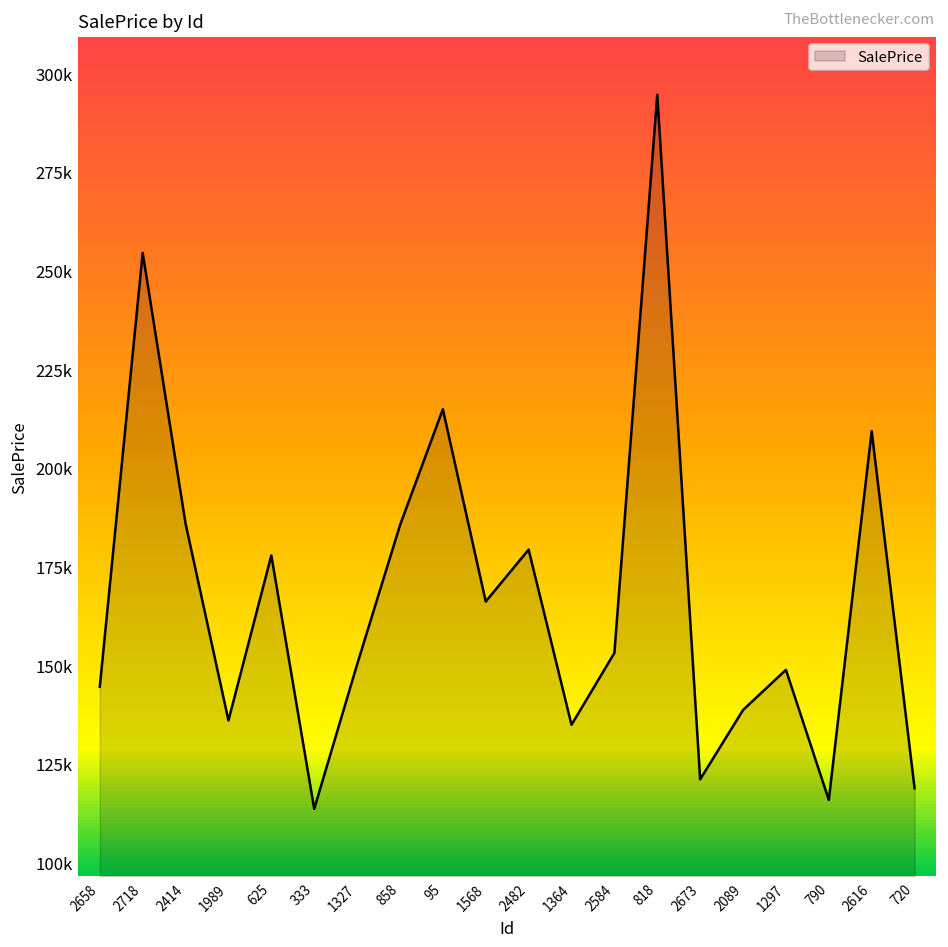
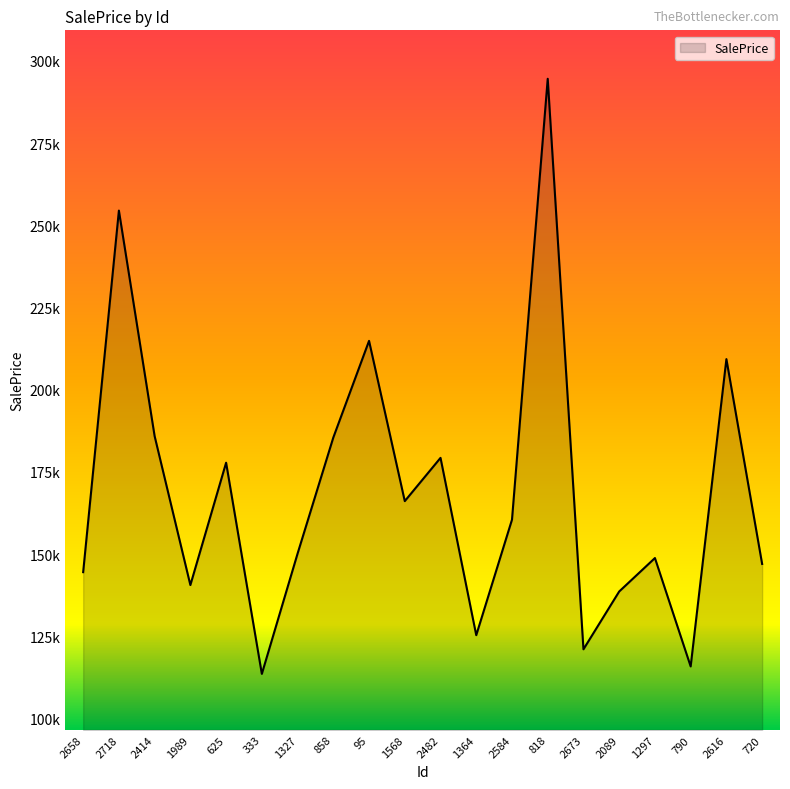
  {
    "2658": 145000,
    "2718": 254000,
    "2414": 186000,
-   "1989": 136000,
+   "1989": 141000,
    "625": 178000,
    "333": 114000,
    "1327": 150000,
    "858": 185000,
    "95": 215000,
    "1568": 166000,
    "2482": 179000,
-   "1364": 135000,
-   "2584": 153000,
+   "1364": 125000,
+   "2584": 160000,
    "818": 295000,
    "2673": 121000,
    "2089": 139000,
    "1297": 149000,
    "790": 116000,
    "2616": 209000,
-   "720": 119000
+   "720": 147000
  }
